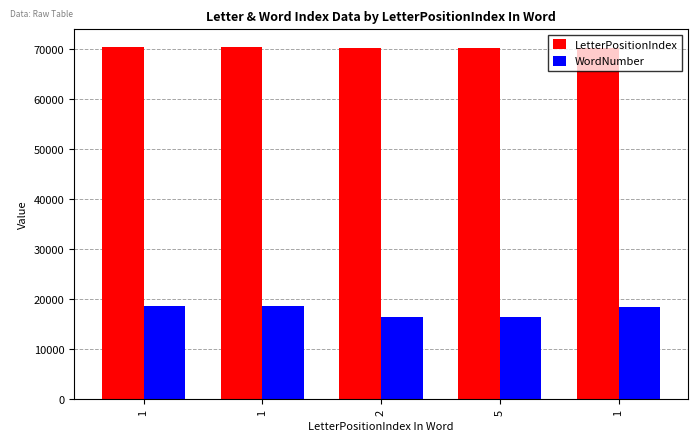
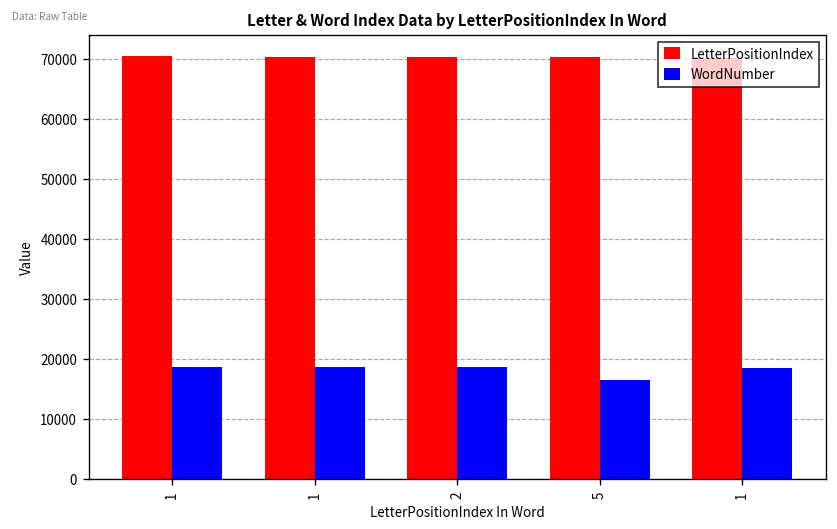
  {
    "LetterPositionIndex": {
      "2": 70000,
      "5": 70000
    },
    "WordNumber": {
-     "2": 17000,
+     "2": 19000,
      "5": 16000
    }
  }
